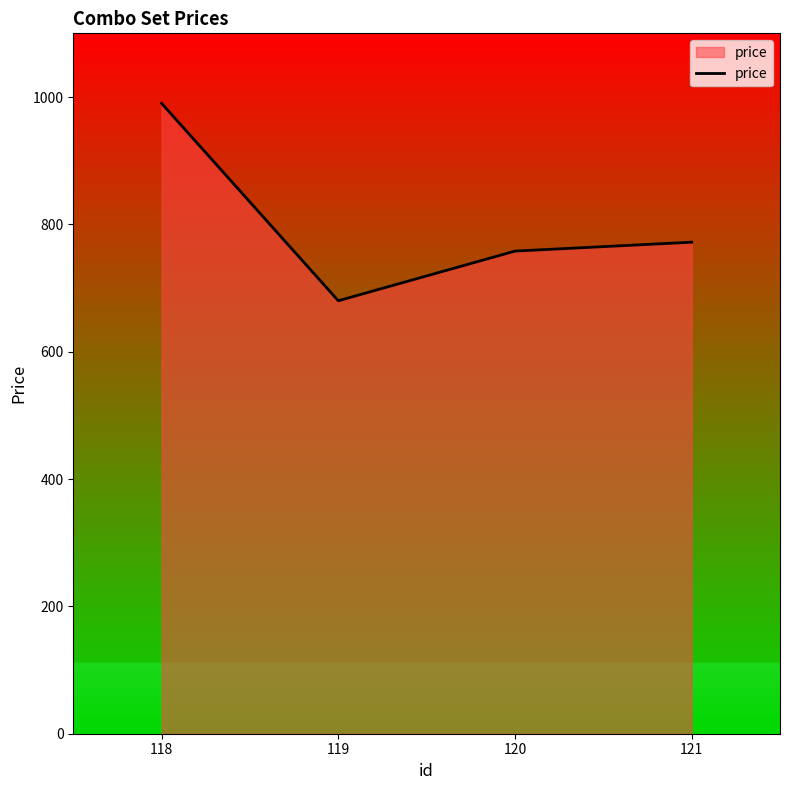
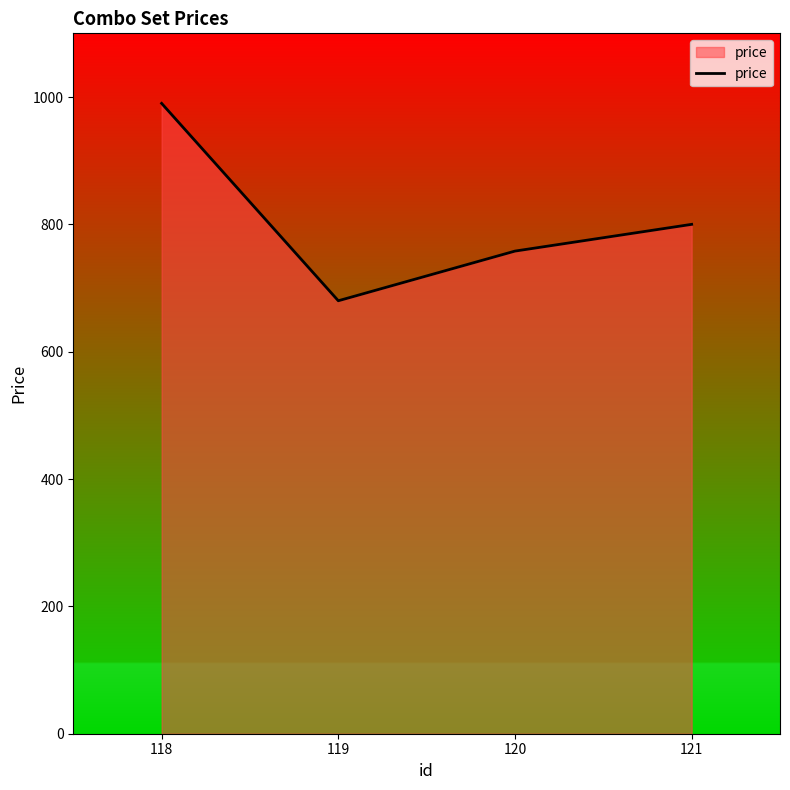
  {
    "118": 990,
    "119": 680,
    "120": 760,
-   "121": 770
+   "121": 800
  }
